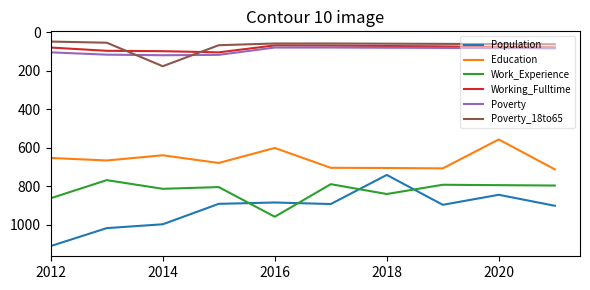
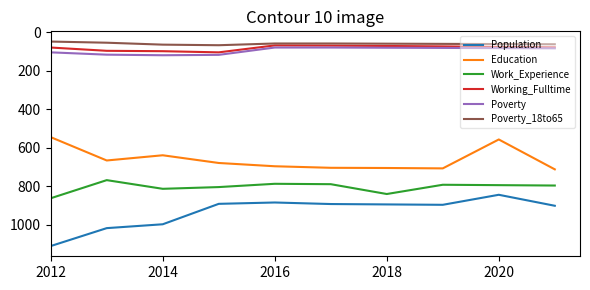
  {
    "Population": {
      "2012": 1110,
      "2014": 1000,
      "2016": 880,
-     "2018": 740,
+     "2018": 890,
      "2020": 840
    },
    "Education": {
-     "2012": 650,
+     "2012": 550,
      "2014": 640,
-     "2016": 600,
+     "2016": 700,
      "2018": 710,
      "2020": 560
    },
    "Work_Experience": {
      "2012": 860,
      "2014": 810,
-     "2016": 960,
+     "2016": 790,
      "2018": 840,
      "2020": 790
    },
    "Working_Fulltime": {
      "2012": 80,
      "2014": 100
    },
    "Poverty": {
      "2012": 110,
      "2014": 120
    },
    "Poverty_18to65": {
      "2012": 50,
-     "2014": 180
+     "2014": 70
    }
  }
